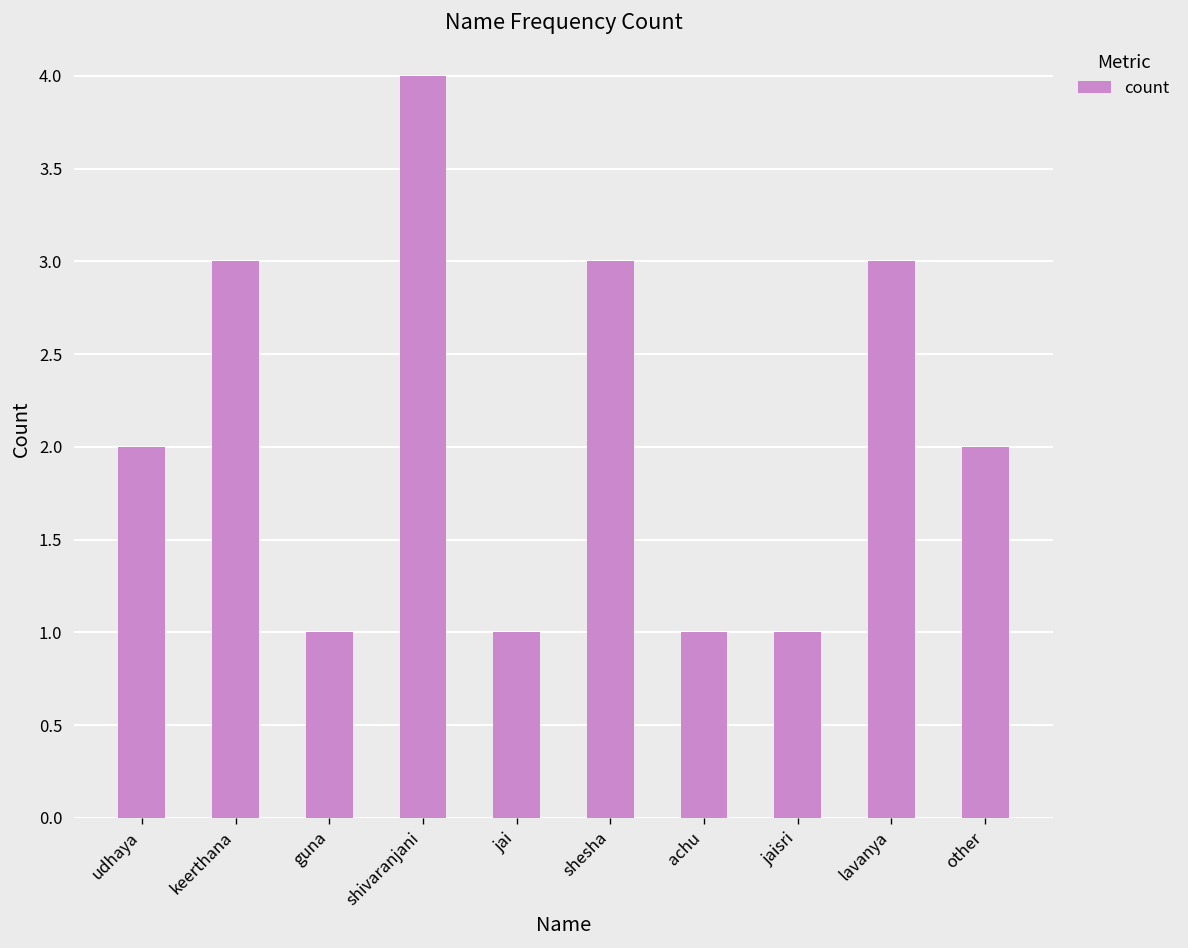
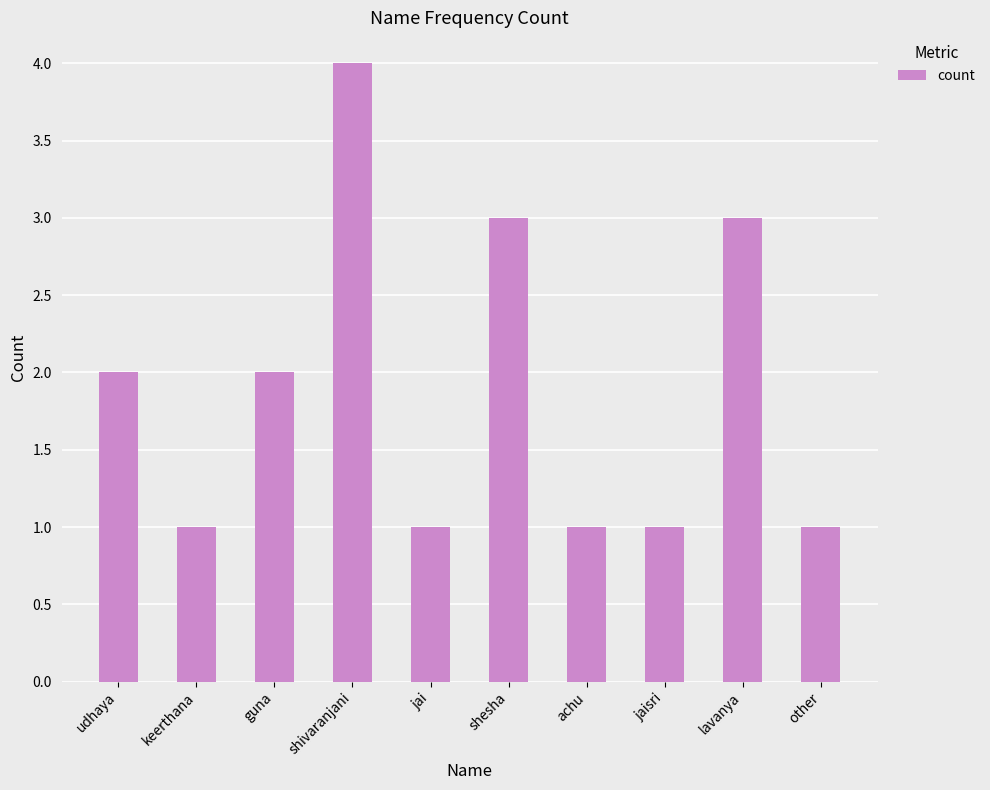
  {
    "udhaya": 2,
-   "keerthana": 3,
-   "guna": 1,
+   "keerthana": 1,
+   "guna": 2,
    "shivaranjani": 4,
    "jai": 1,
    "shesha": 3,
    "achu": 1,
    "jaisri": 1,
    "lavanya": 3,
-   "other": 2
+   "other": 1
  }
